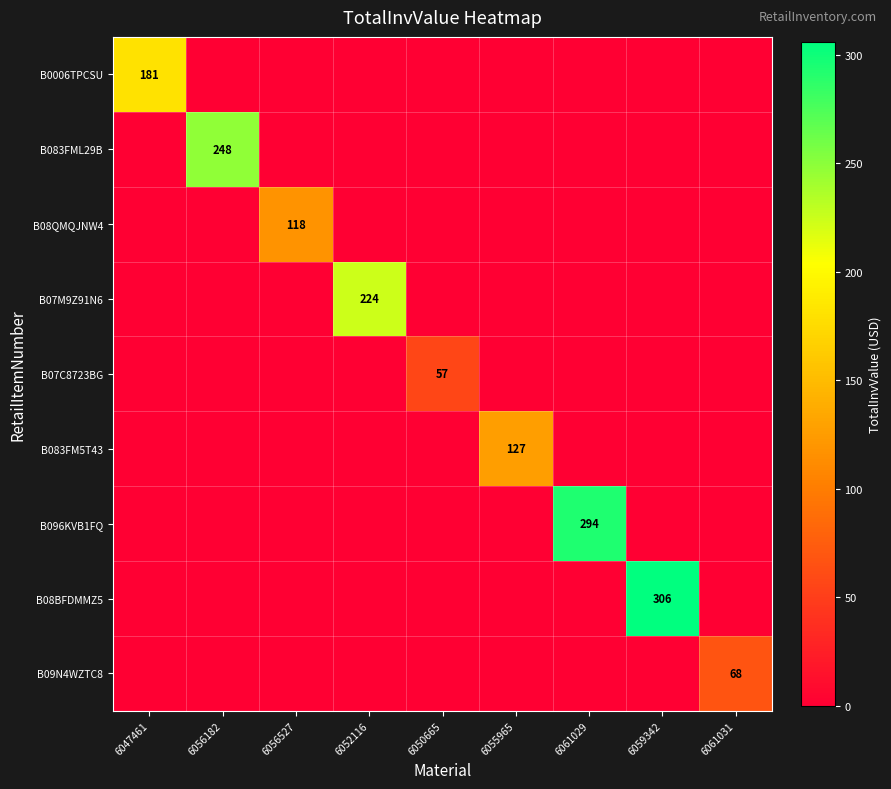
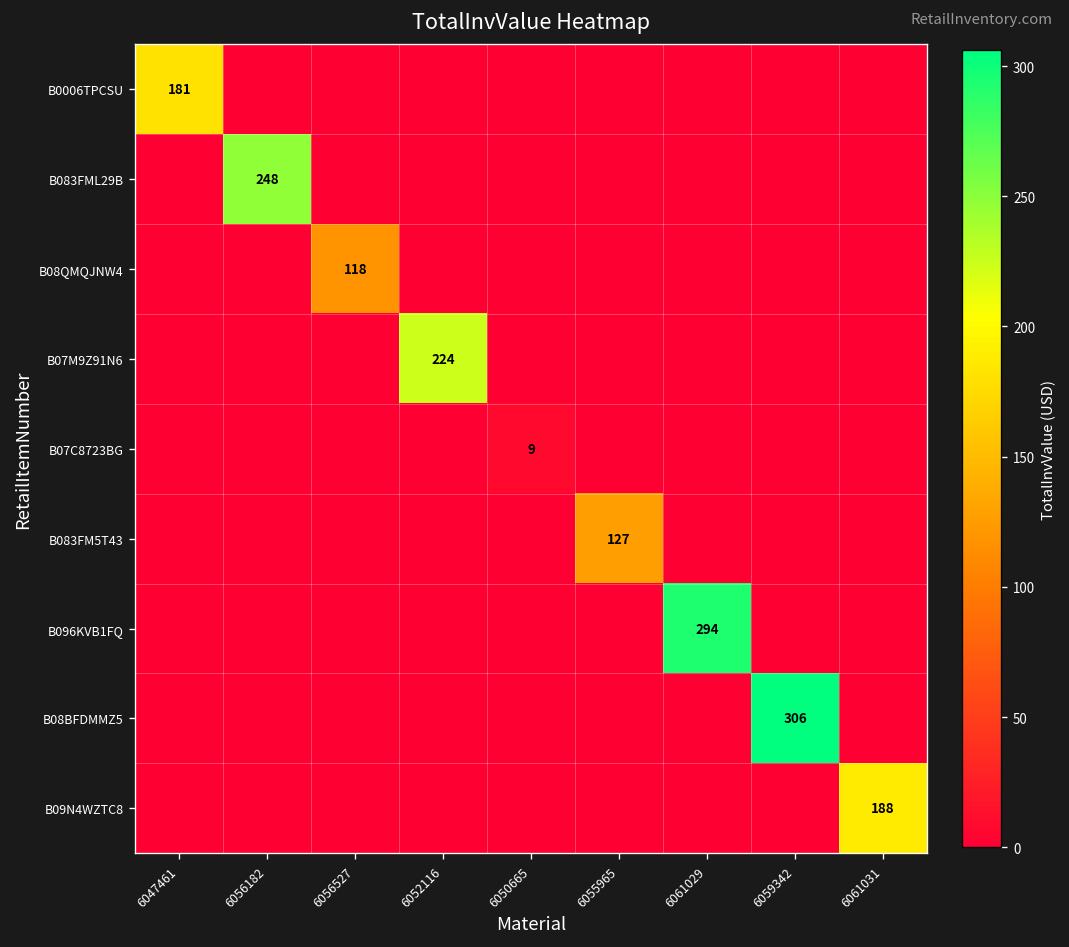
  {
    "B0006TPCSU": {
      "6047461": 181
    },
    "B083FML29B": {
      "6056182": 248
    },
    "B08QMQJNW4": {
      "6056527": 118
    },
    "B07M9Z91N6": {
      "6052116": 224
    },
    "B07C8723BG": {
-     "6050665": 57
+     "6050665": 9
    },
    "B083FM5T43": {
      "6055965": 127
    },
    "B096KVB1FQ": {
      "6061029": 294
    },
    "B08BFDMMZ5": {
      "6059342": 306
    },
    "B09N4WZTC8": {
-     "6061031": 68
+     "6061031": 188
    }
  }
